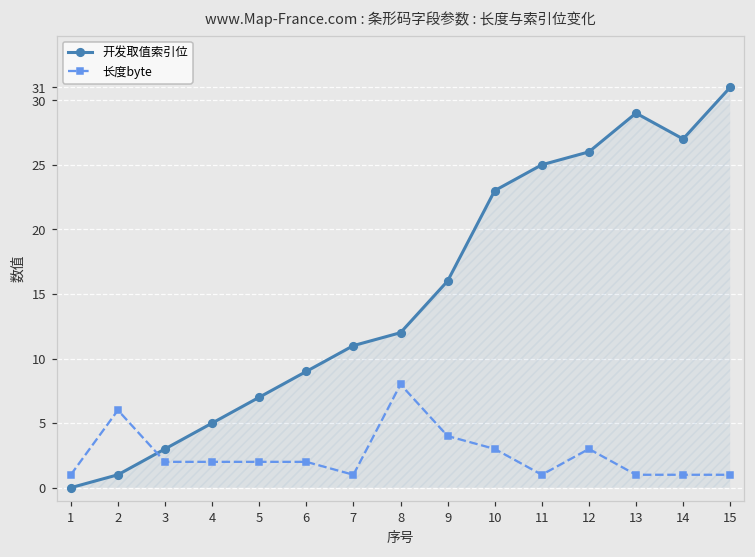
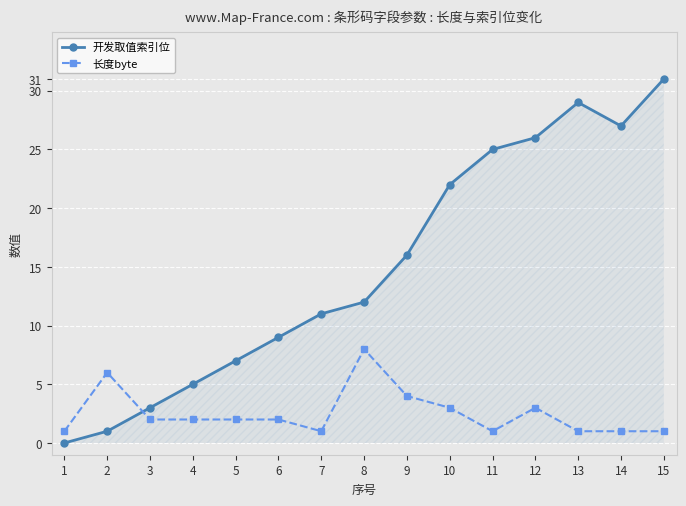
  {
    "开发取值索引位": {
      "1": 0,
      "2": 1,
      "3": 3,
      "4": 5,
      "5": 7,
      "6": 9,
      "7": 11,
      "8": 12,
      "9": 16,
-     "10": 23,
+     "10": 22,
      "11": 25,
      "12": 26,
      "13": 29,
      "14": 27,
      "15": 31
    },
    "长度byte": {
      "1": 1,
      "2": 6,
      "3": 2,
      "4": 2,
      "5": 2,
      "6": 2,
      "7": 1,
      "8": 8,
      "9": 4,
      "10": 3,
      "11": 1,
      "12": 3,
      "13": 1,
      "14": 1,
      "15": 1
    }
  }
